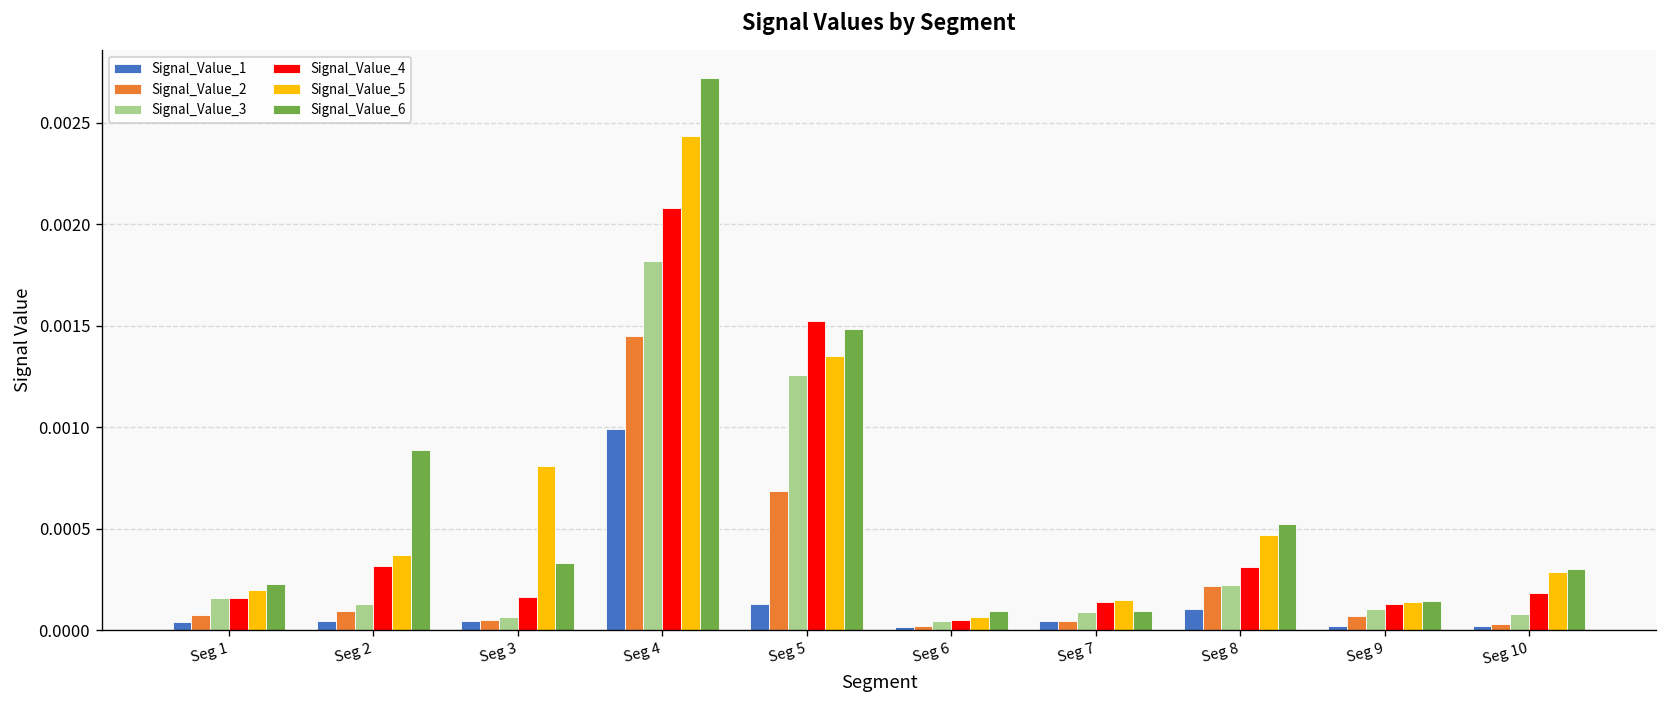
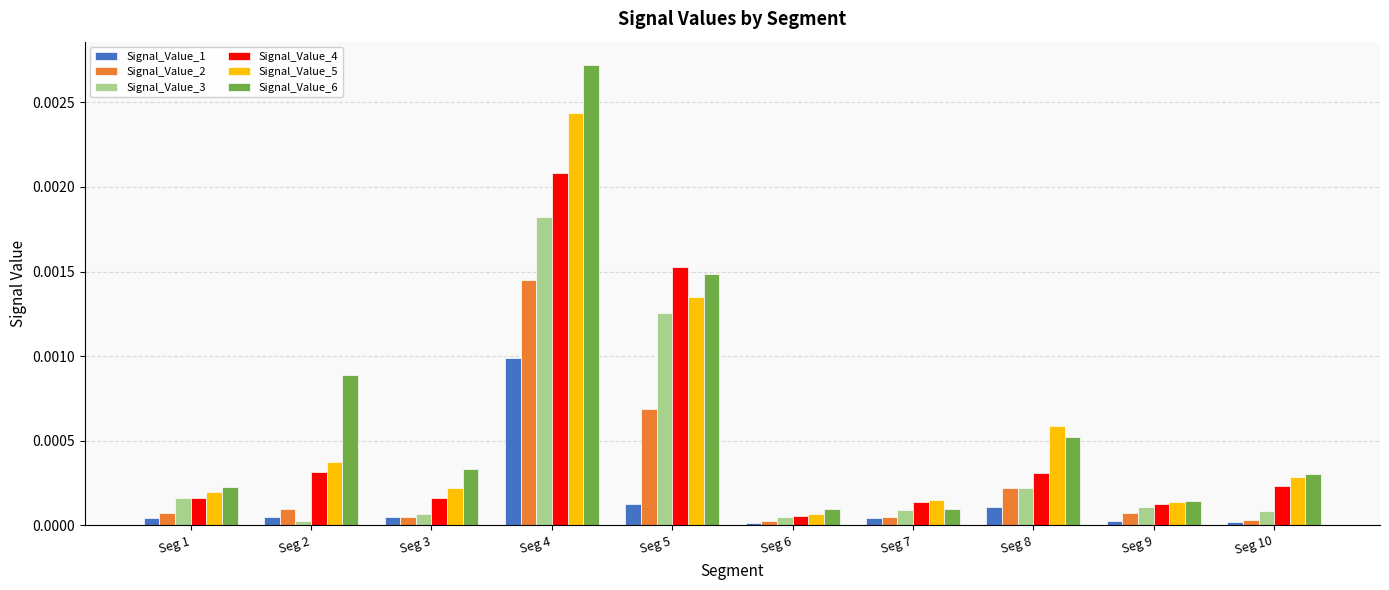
  {
    "Signal_Value_1": {
      "Seg 1": 0.00004,
      "Seg 2": 0.00005,
      "Seg 3": 0.00005,
      "Seg 4": 0.00099,
      "Seg 5": 0.00013,
      "Seg 6": 0.00002,
      "Seg 7": 0.00004,
      "Seg 8": 0.00011,
      "Seg 9": 0.00002,
      "Seg 10": 0.00002
    },
    "Signal_Value_2": {
      "Seg 1": 0.00008,
      "Seg 2": 0.00009,
      "Seg 3": 0.00005,
      "Seg 4": 0.00145,
      "Seg 5": 0.00068,
      "Seg 6": 0.00002,
      "Seg 7": 0.00005,
      "Seg 8": 0.00022,
      "Seg 9": 0.00007,
      "Seg 10": 0.00003
    },
    "Signal_Value_3": {
      "Seg 1": 0.00016,
-     "Seg 2": 0.00013,
+     "Seg 2": 0.00003,
      "Seg 3": 0.00007,
      "Seg 4": 0.00182,
      "Seg 5": 0.00126,
      "Seg 6": 0.00005,
      "Seg 7": 0.00009,
      "Seg 8": 0.00022,
      "Seg 9": 0.00011,
      "Seg 10": 0.00008
    },
    "Signal_Value_4": {
      "Seg 1": 0.00016,
      "Seg 2": 0.00032,
      "Seg 3": 0.00016,
      "Seg 4": 0.00208,
      "Seg 5": 0.00153,
      "Seg 6": 0.00005,
      "Seg 7": 0.00014,
      "Seg 8": 0.00031,
      "Seg 9": 0.00013,
-     "Seg 10": 0.00018
+     "Seg 10": 0.00023
    },
    "Signal_Value_5": {
      "Seg 1": 0.00020,
      "Seg 2": 0.00037,
-     "Seg 3": 0.00081,
+     "Seg 3": 0.00022,
      "Seg 4": 0.00244,
      "Seg 5": 0.00135,
      "Seg 6": 0.00007,
      "Seg 7": 0.00015,
-     "Seg 8": 0.00047,
+     "Seg 8": 0.00059,
      "Seg 9": 0.00014,
      "Seg 10": 0.00029
    },
    "Signal_Value_6": {
      "Seg 1": 0.00023,
      "Seg 2": 0.00089,
      "Seg 3": 0.00033,
      "Seg 4": 0.00272,
      "Seg 5": 0.00149,
      "Seg 6": 0.00010,
      "Seg 7": 0.00009,
      "Seg 8": 0.00052,
      "Seg 9": 0.00014,
      "Seg 10": 0.00030
    }
  }
